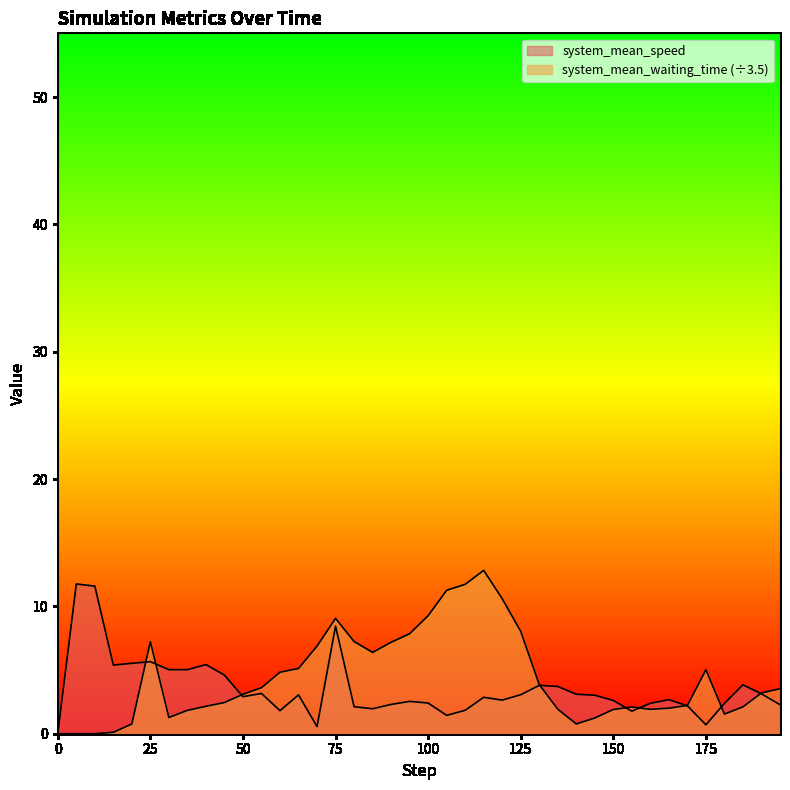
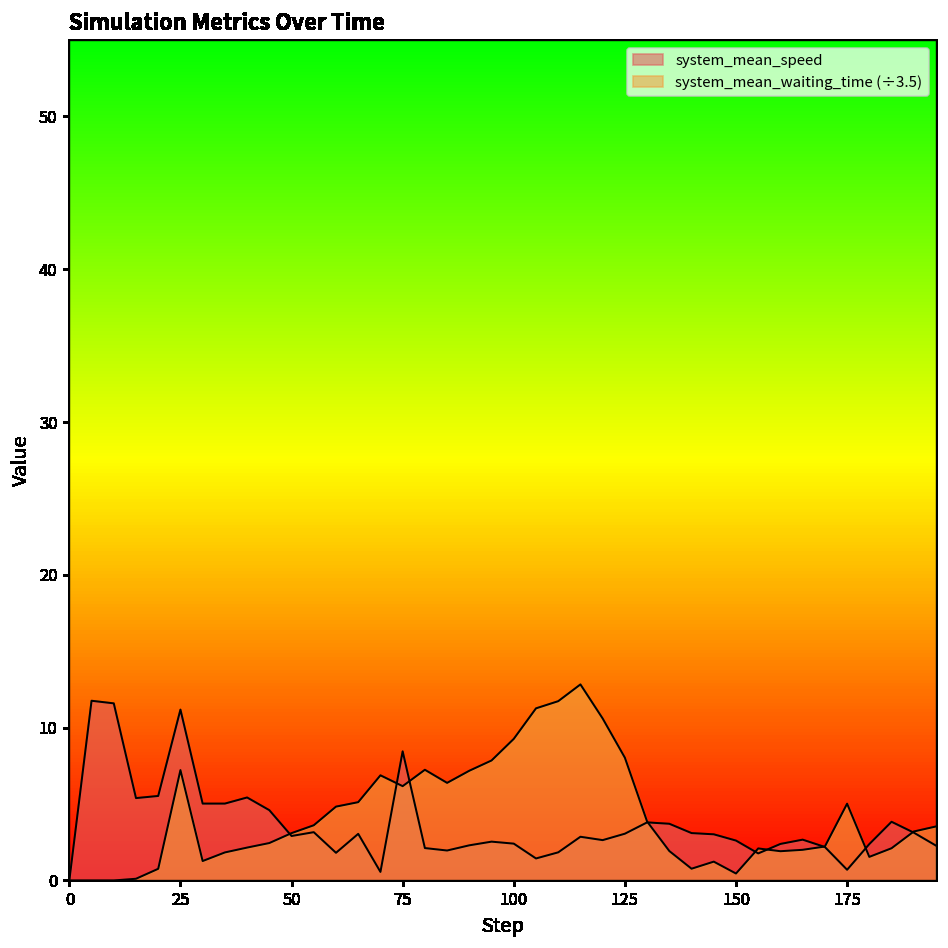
  {
    "system_mean_speed": {
-     "25": 5.7,
+     "25": 11.2,
      "75": 8.5,
      "100": 2.4,
      "125": 3.1,
      "150": 2.6,
      "175": 0.7
    },
    "system_mean_waiting_time (÷3.5)": {
      "25": 7.2,
-     "75": 9.1,
+     "75": 6.2,
      "100": 9.3,
      "125": 8.0,
-     "150": 1.9,
+     "150": 0.5,
      "175": 5.0
    }
  }
